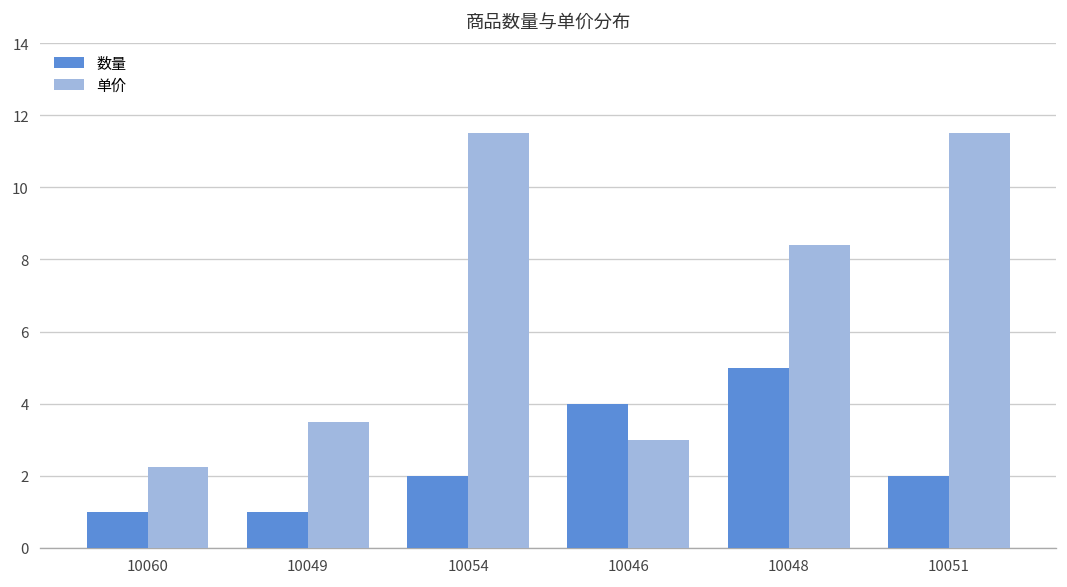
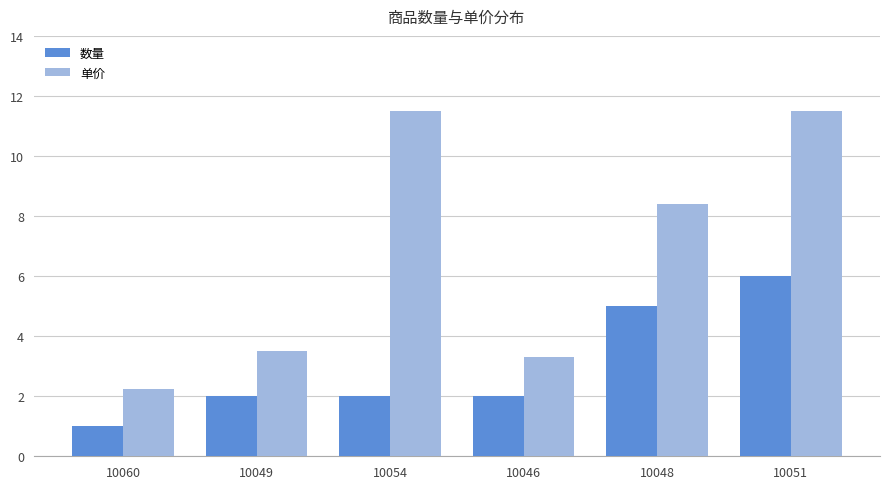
  {
    "数量": {
      "10060": 1,
-     "10049": 1,
+     "10049": 2,
      "10054": 2,
-     "10046": 4,
+     "10046": 2,
      "10048": 5,
-     "10051": 2
+     "10051": 6
    },
    "单价": {
      "10060": 2.2,
      "10049": 3.5,
      "10054": 11.5,
-     "10046": 3.0,
+     "10046": 3.3,
      "10048": 8.4,
      "10051": 11.5
    }
  }
